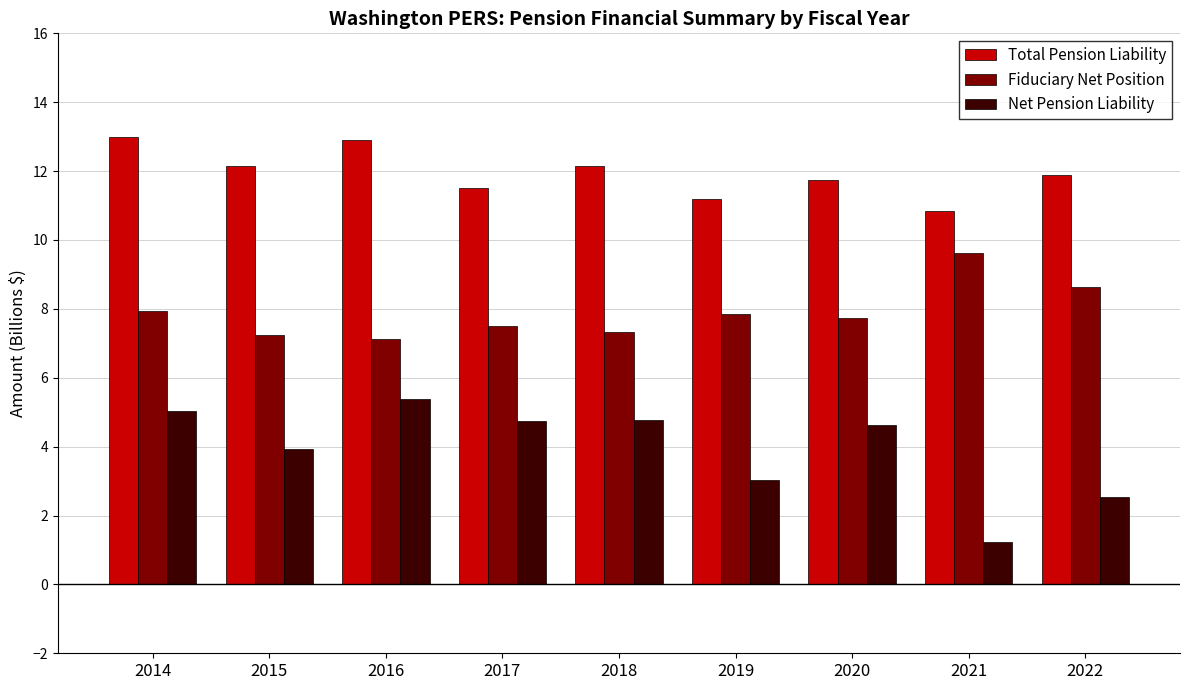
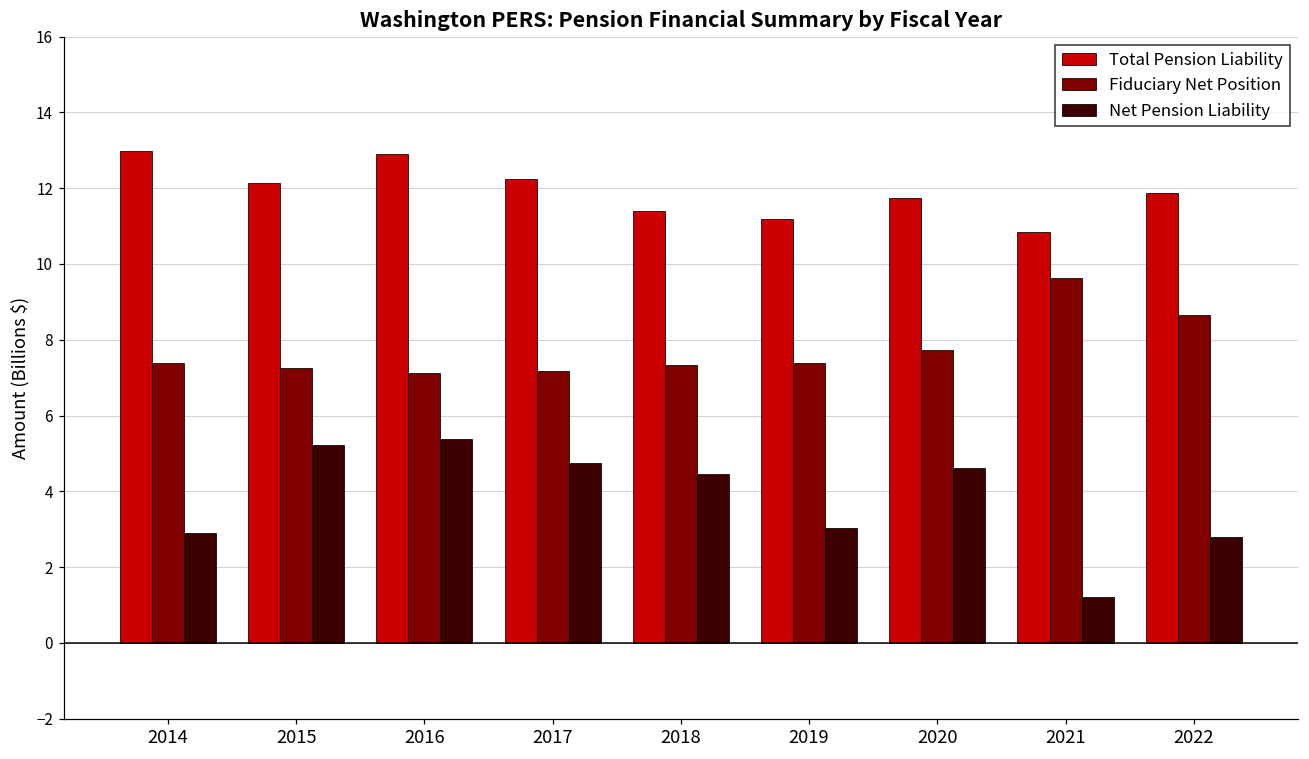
  {
    "Total Pension Liability": {
      "2014": 13.0,
      "2015": 12.1,
      "2016": 12.9,
-     "2017": 11.5,
-     "2018": 12.1,
+     "2017": 12.2,
+     "2018": 11.4,
      "2019": 11.2,
      "2020": 11.7,
      "2021": 10.8,
      "2022": 11.9
    },
    "Fiduciary Net Position": {
-     "2014": 7.9,
+     "2014": 7.4,
      "2015": 7.3,
      "2016": 7.1,
-     "2017": 7.5,
+     "2017": 7.2,
      "2018": 7.3,
-     "2019": 7.9,
+     "2019": 7.4,
      "2020": 7.7,
      "2021": 9.6,
      "2022": 8.6
    },
    "Net Pension Liability": {
-     "2014": 5.0,
-     "2015": 3.9,
+     "2014": 2.9,
+     "2015": 5.2,
      "2016": 5.4,
      "2017": 4.7,
-     "2018": 4.8,
+     "2018": 4.5,
      "2019": 3.0,
      "2020": 4.6,
      "2021": 1.2,
-     "2022": 2.6
+     "2022": 2.8
    }
  }
